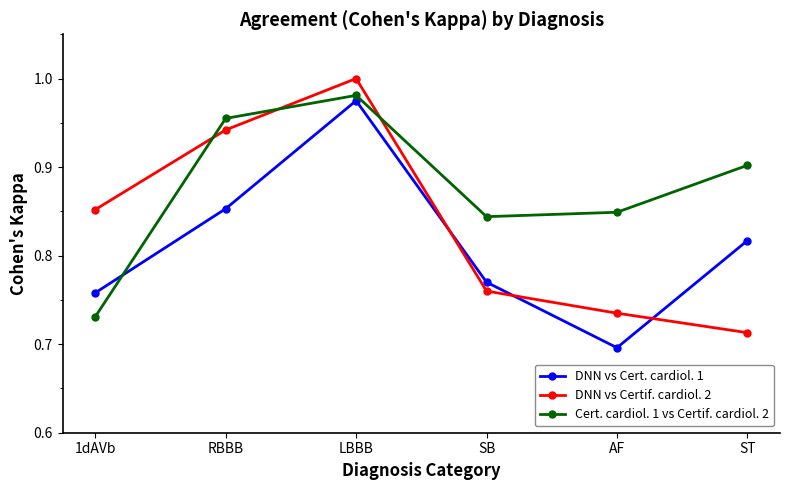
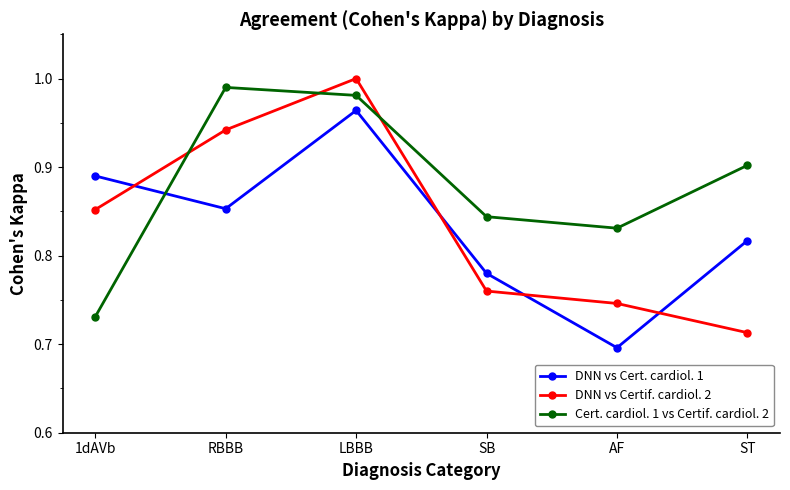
  {
    "DNN vs Cert. cardiol. 1": {
-     "1dAVb": 0.76,
+     "1dAVb": 0.89,
      "RBBB": 0.85,
-     "LBBB": 0.98,
-     "SB": 0.77,
+     "LBBB": 0.96,
+     "SB": 0.78,
      "AF": 0.70,
      "ST": 0.82
    },
    "DNN vs Certif. cardiol. 2": {
      "1dAVb": 0.85,
      "RBBB": 0.94,
      "LBBB": 1.00,
      "SB": 0.76,
-     "AF": 0.74,
+     "AF": 0.75,
      "ST": 0.71
    },
    "Cert. cardiol. 1 vs Certif. cardiol. 2": {
      "1dAVb": 0.73,
-     "RBBB": 0.96,
+     "RBBB": 0.99,
      "LBBB": 0.98,
      "SB": 0.84,
-     "AF": 0.85,
+     "AF": 0.83,
      "ST": 0.90
    }
  }
